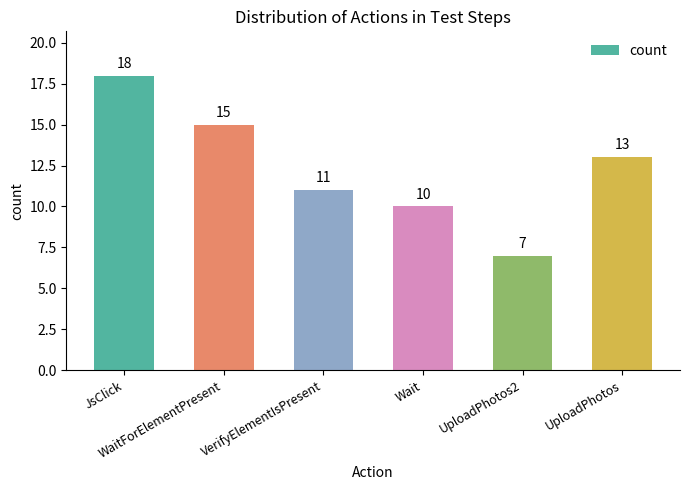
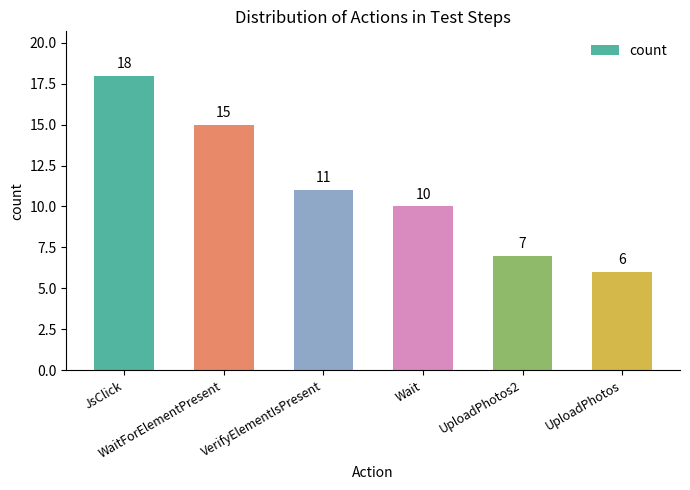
  {
    "JsClick": 18,
    "WaitForElementPresent": 15,
    "VerifyElementIsPresent": 11,
    "Wait": 10,
    "UploadPhotos2": 7,
-   "UploadPhotos": 13
+   "UploadPhotos": 6
  }
